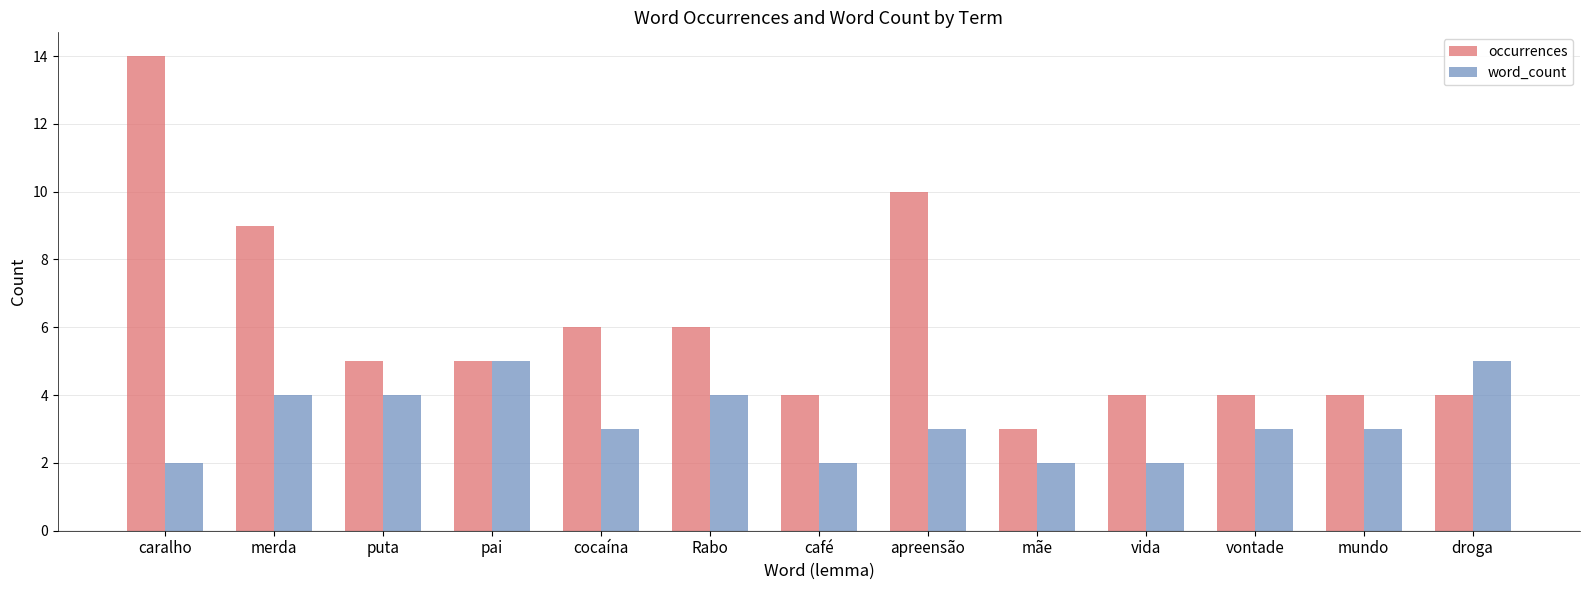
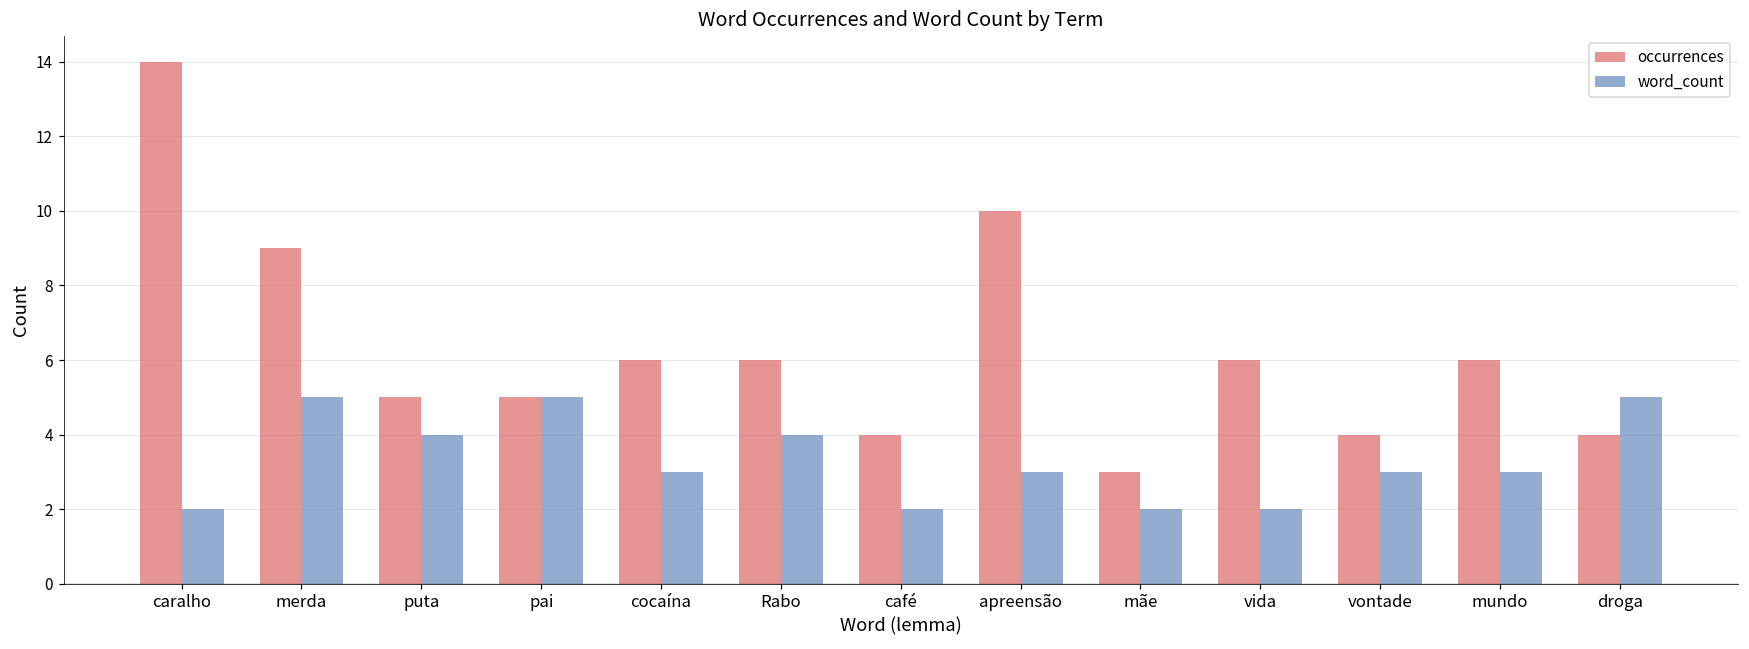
  {
    "occurrences": {
      "caralho": 14,
      "merda": 9,
      "puta": 5,
      "pai": 5,
      "cocaína": 6,
      "Rabo": 6,
      "café": 4,
      "apreensão": 10,
      "mãe": 3,
-     "vida": 4,
+     "vida": 6,
      "vontade": 4,
-     "mundo": 4,
+     "mundo": 6,
      "droga": 4
    },
    "word_count": {
      "caralho": 2,
-     "merda": 4,
+     "merda": 5,
      "puta": 4,
      "pai": 5,
      "cocaína": 3,
      "Rabo": 4,
      "café": 2,
      "apreensão": 3,
      "mãe": 2,
      "vida": 2,
      "vontade": 3,
      "mundo": 3,
      "droga": 5
    }
  }
